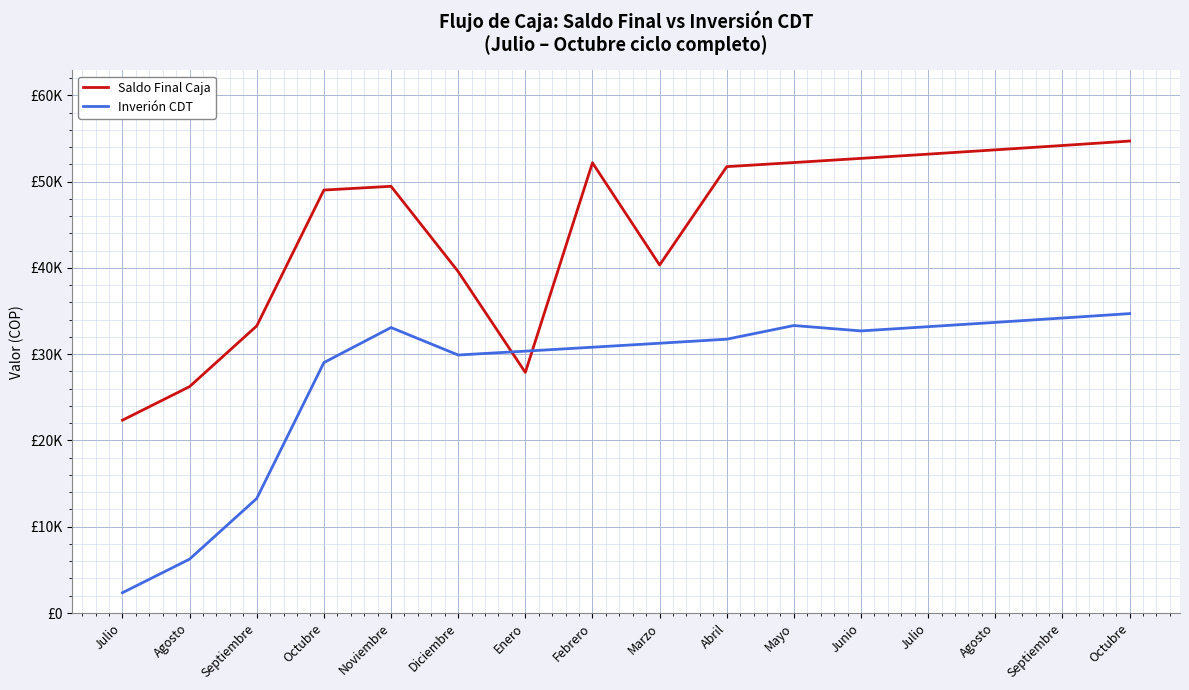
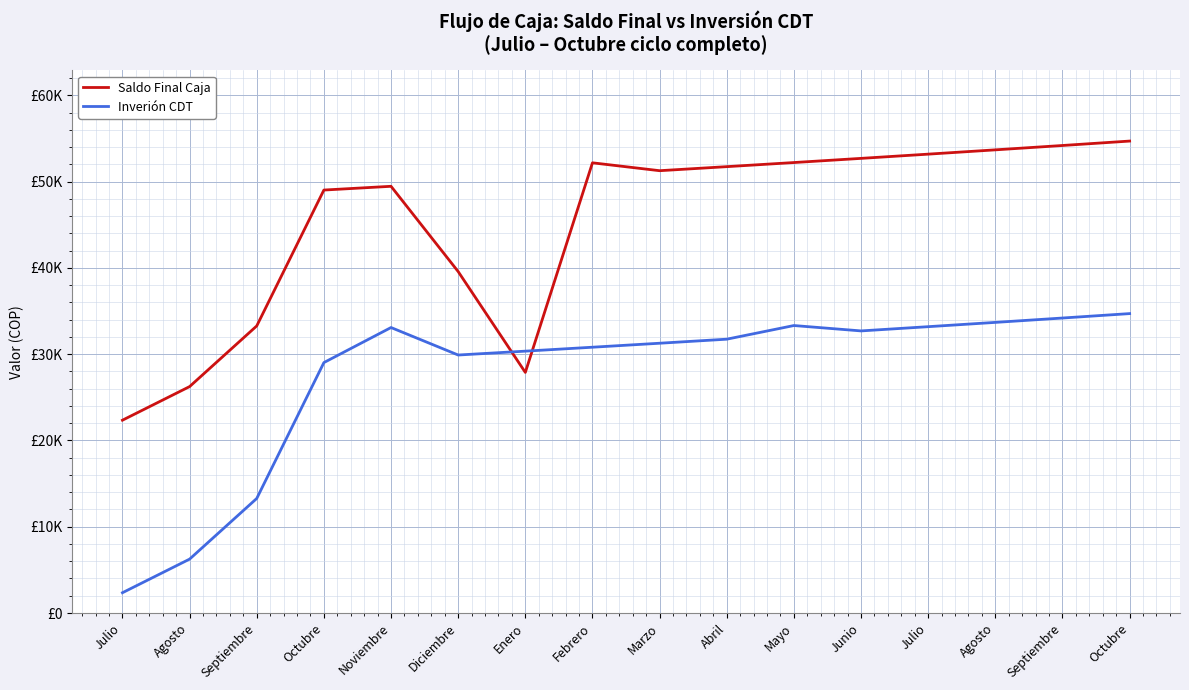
  {
    "Saldo Final Caja": {
      "Noviembre": "£49000",
      "Diciembre": "£40000",
      "Enero": "£28000",
      "Febrero": "£52000",
-     "Marzo": "£40000",
+     "Marzo": "£51000",
      "Abril": "£52000",
      "Mayo": "£52000",
      "Junio": "£53000"
    },
    "Inverión CDT": {
      "Noviembre": "£33000",
      "Diciembre": "£30000",
      "Enero": "£30000",
      "Febrero": "£31000",
      "Marzo": "£31000",
      "Abril": "£32000",
      "Mayo": "£33000",
      "Junio": "£33000"
    }
  }
